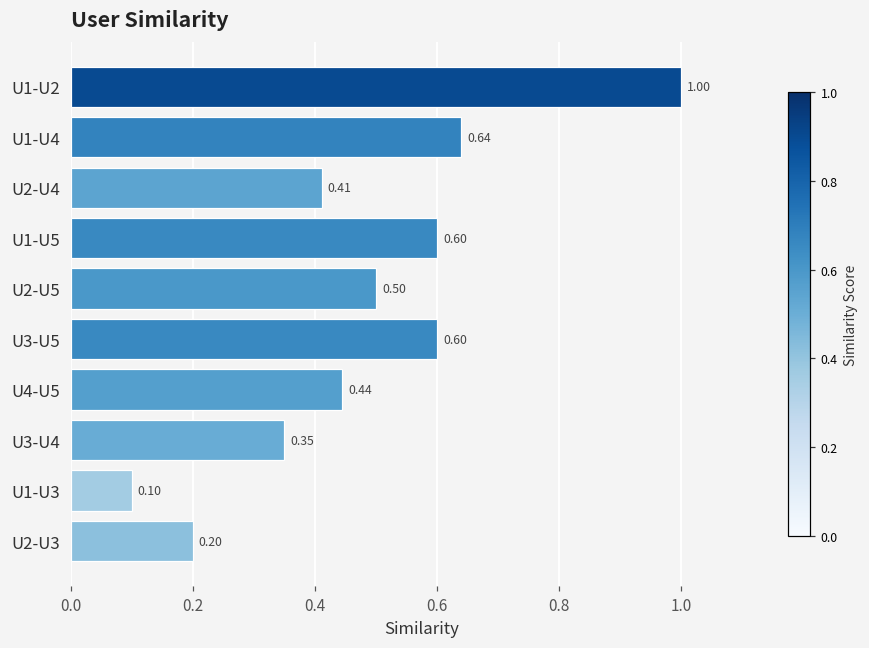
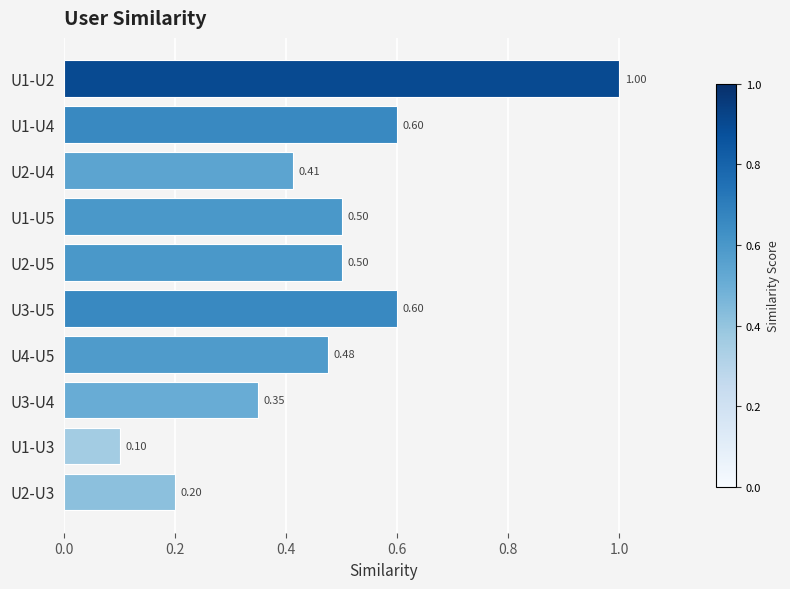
  {
    "U1-U2": 1.00,
-   "U1-U4": 0.64,
+   "U1-U4": 0.60,
    "U2-U4": 0.41,
-   "U1-U5": 0.60,
+   "U1-U5": 0.50,
    "U2-U5": 0.50,
    "U3-U5": 0.60,
-   "U4-U5": 0.44,
+   "U4-U5": 0.48,
    "U3-U4": 0.35,
    "U1-U3": 0.10,
    "U2-U3": 0.20
  }
